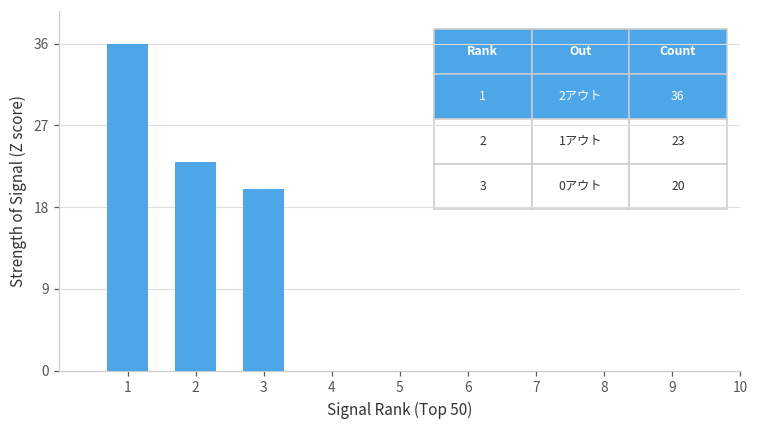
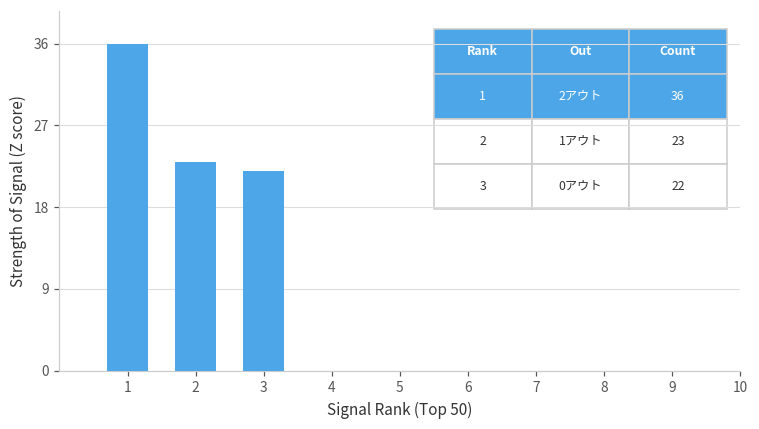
  {
-   "3": 20
+   "3": 22
  }
